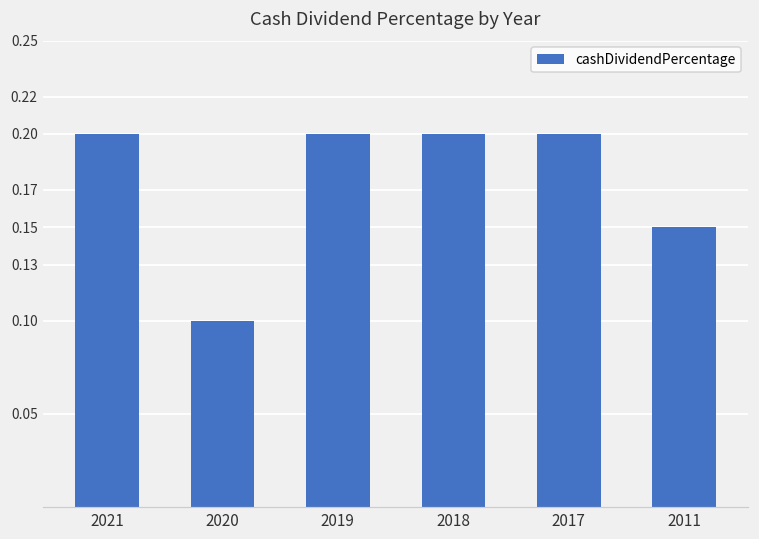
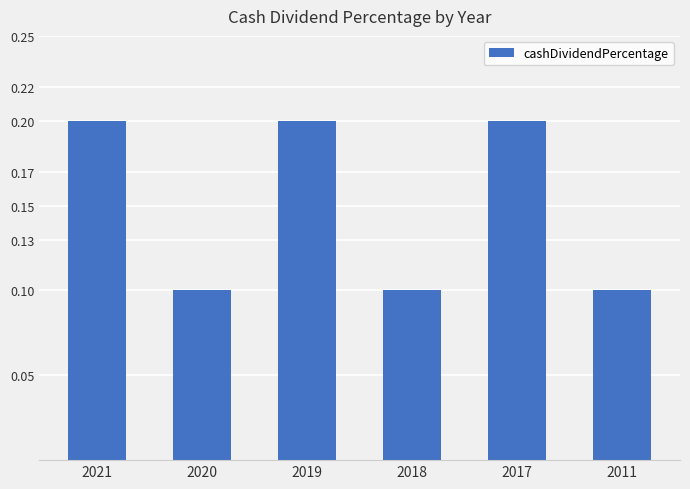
  {
    "2021": 0.20,
    "2020": 0.10,
    "2019": 0.20,
-   "2018": 0.2,
+   "2018": 0.1,
    "2017": 0.20,
-   "2011": 0.15
+   "2011": 0.10
  }
